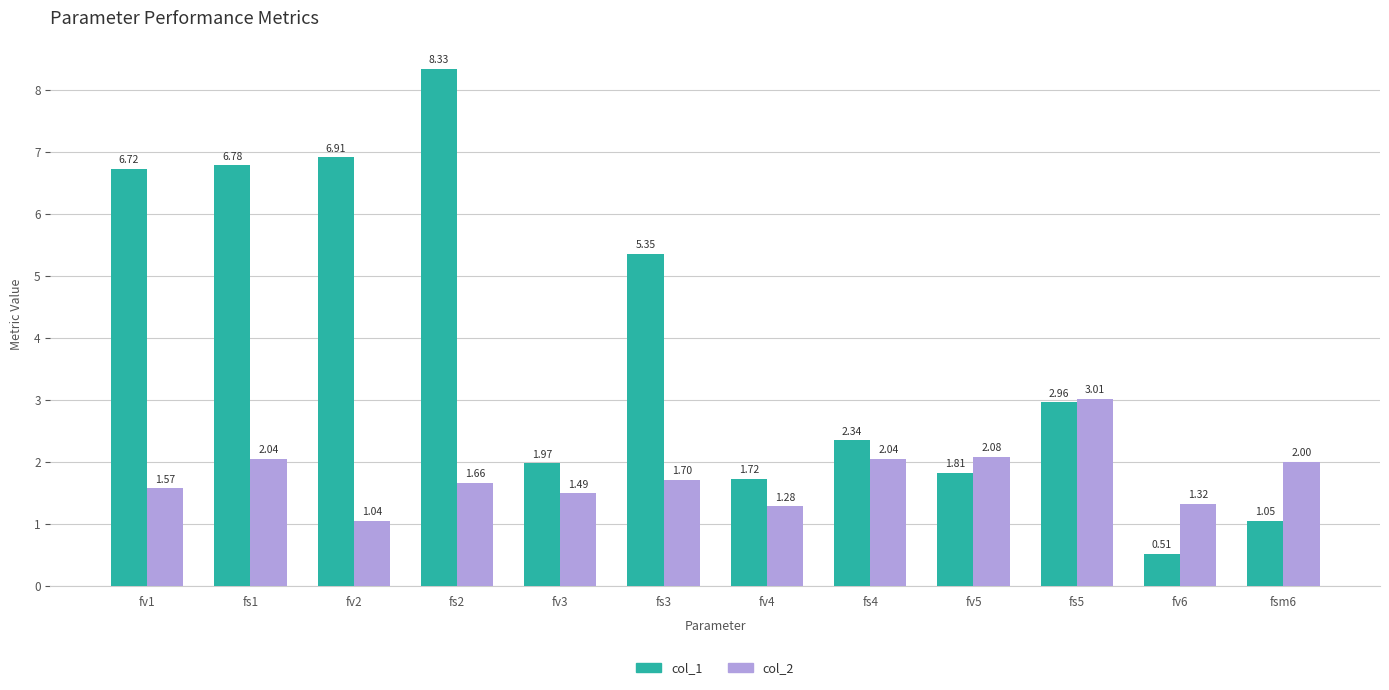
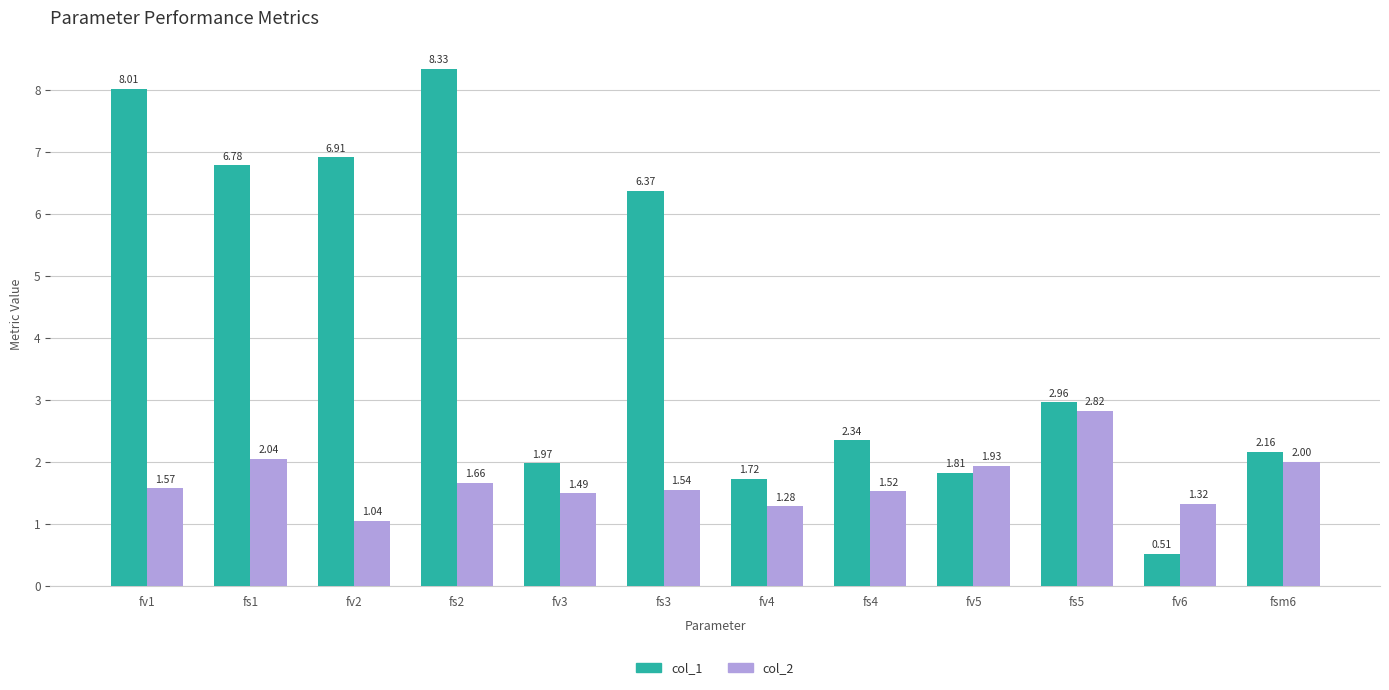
  {
    "col_1": {
-     "fv1": 6.72,
+     "fv1": 8.01,
      "fs1": 6.78,
      "fv2": 6.91,
      "fs2": 8.33,
      "fv3": 1.97,
-     "fs3": 5.35,
+     "fs3": 6.37,
      "fv4": 1.72,
      "fs4": 2.34,
      "fv5": 1.81,
      "fs5": 2.96,
      "fv6": 0.51,
-     "fsm6": 1.05
+     "fsm6": 2.16
    },
    "col_2": {
      "fv1": 1.57,
      "fs1": 2.04,
      "fv2": 1.04,
      "fs2": 1.66,
      "fv3": 1.49,
-     "fs3": 1.70,
+     "fs3": 1.54,
      "fv4": 1.28,
-     "fs4": 2.04,
-     "fv5": 2.08,
-     "fs5": 3.01,
+     "fs4": 1.52,
+     "fv5": 1.93,
+     "fs5": 2.82,
      "fv6": 1.32,
      "fsm6": 2.00
    }
  }
